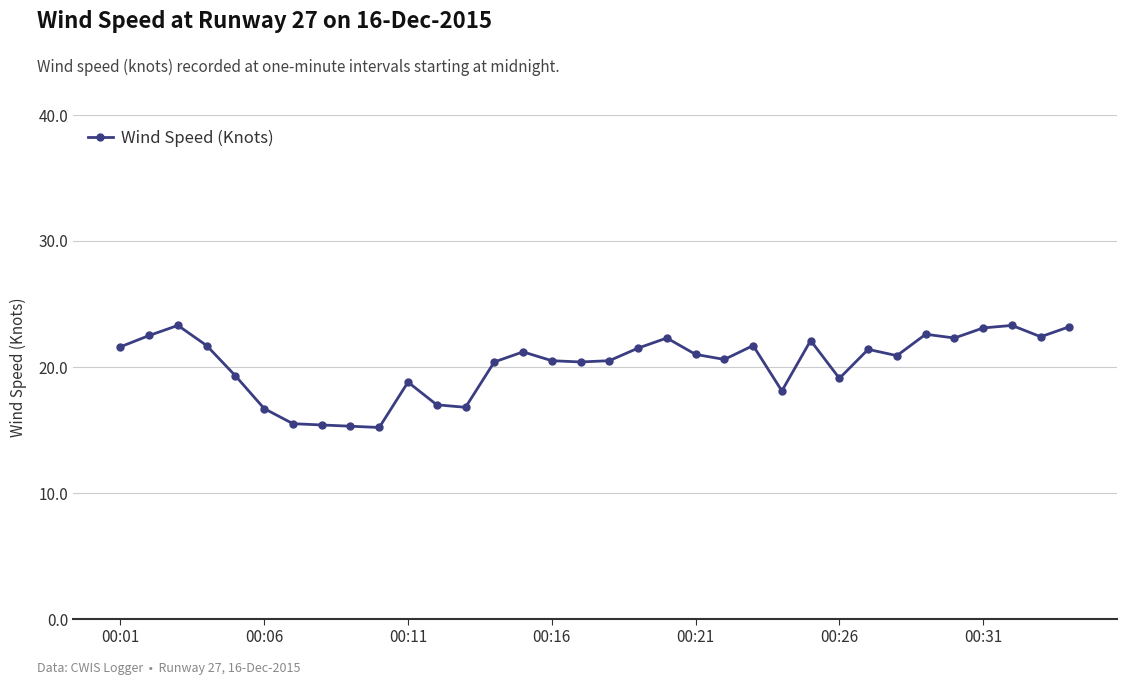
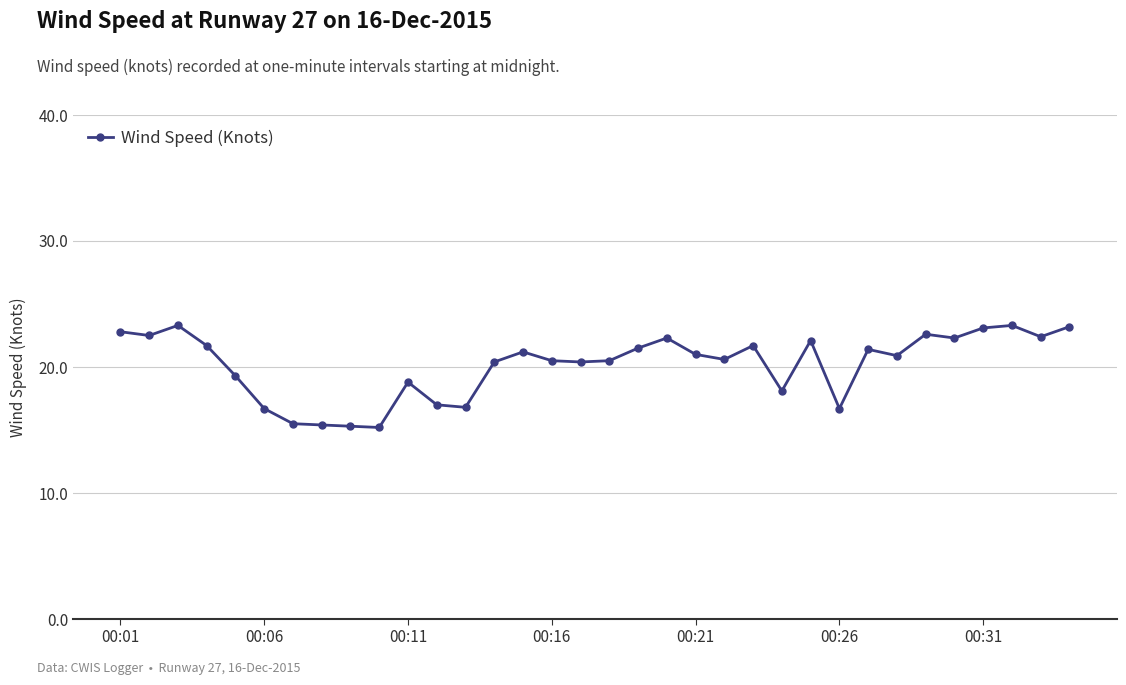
  {
-   "00:01": 21.6,
+   "00:01": 22.8,
    "00:06": 16.7,
    "00:11": 18.8,
    "00:16": 20.5,
    "00:21": 21.0,
-   "00:26": 19.1,
+   "00:26": 16.7,
    "00:31": 23.1
  }
